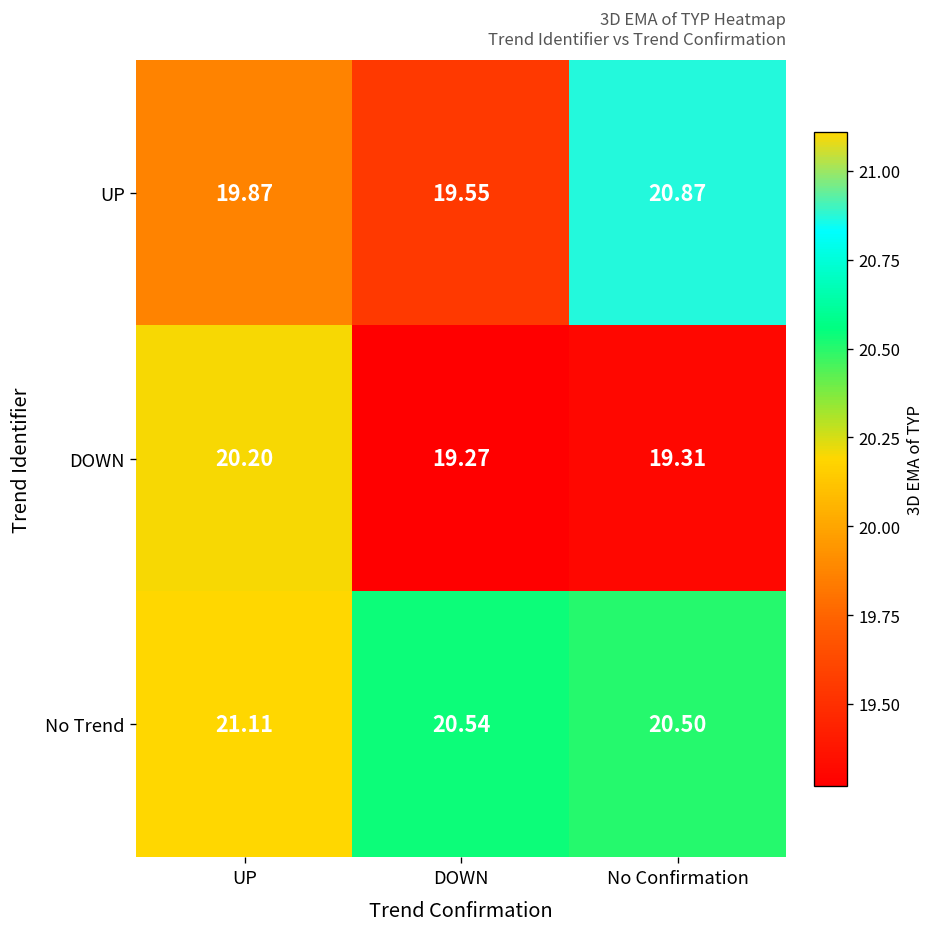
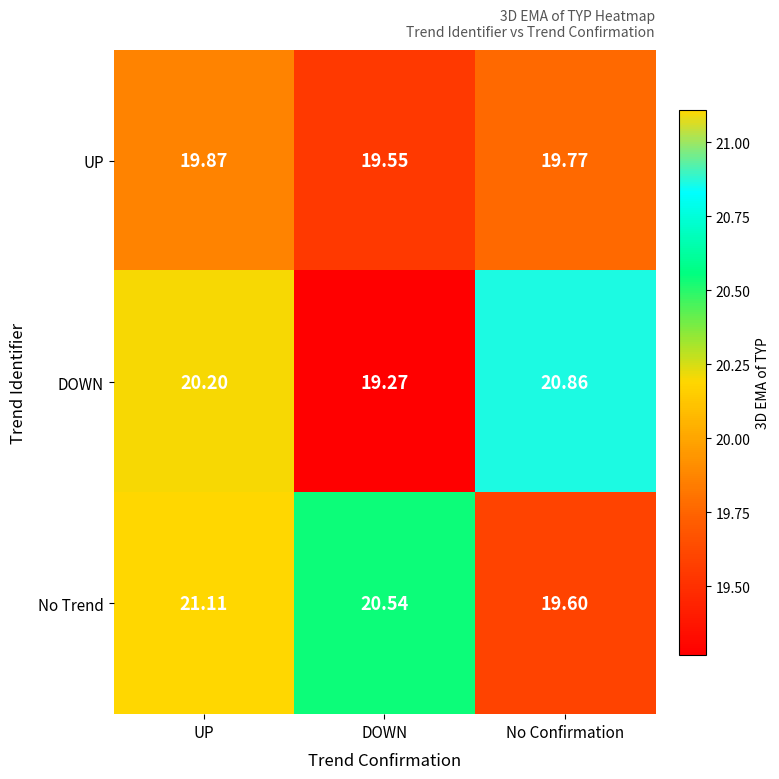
  {
    "UP": {
      "UP": 19.87,
      "DOWN": 19.55,
-     "No Confirmation": 20.87
+     "No Confirmation": 19.77
    },
    "DOWN": {
      "UP": 20.20,
      "DOWN": 19.27,
-     "No Confirmation": 19.31
+     "No Confirmation": 20.86
    },
    "No Trend": {
      "UP": 21.11,
      "DOWN": 20.54,
-     "No Confirmation": 20.50
+     "No Confirmation": 19.60
    }
  }
